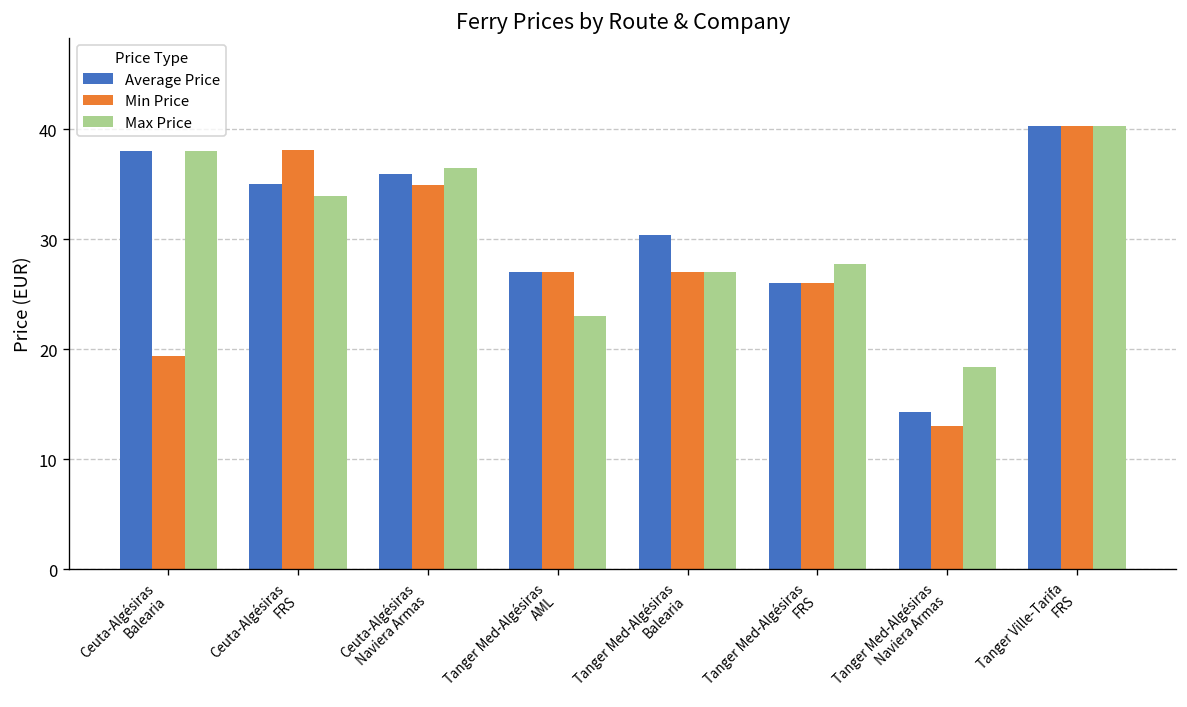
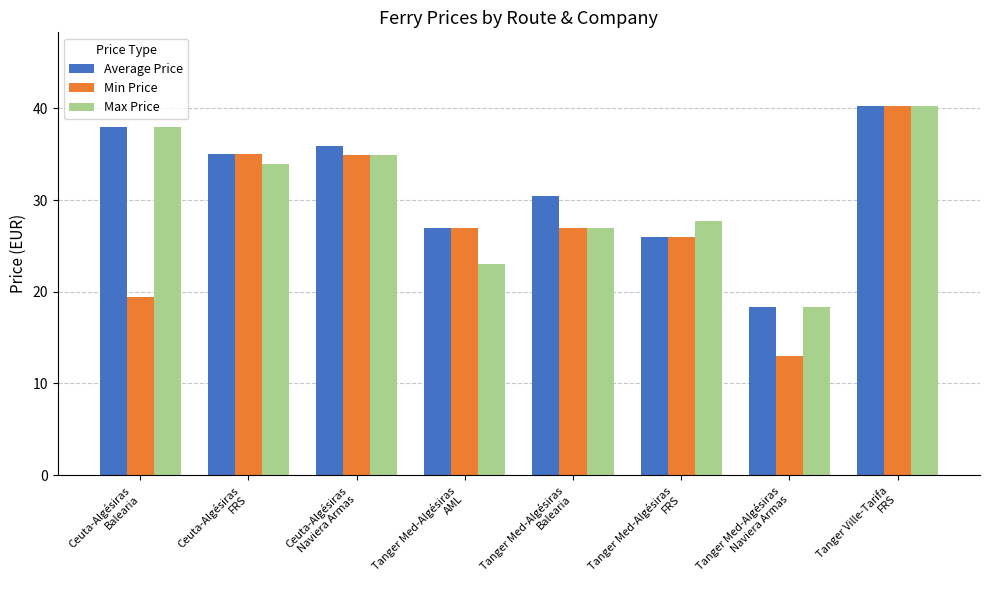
  {
    "Average Price": {
      "Ceuta-Algésiras Balearia": 38,
      "Ceuta-Algésiras FRS": 35,
      "Ceuta-Algésiras Naviera Armas": 36,
      "Tanger Med-Algésiras AML": 27,
      "Tanger Med-Algésiras Balearia": 30,
      "Tanger Med-Algésiras FRS": 26,
-     "Tanger Med-Algésiras Naviera Armas": 14,
+     "Tanger Med-Algésiras Naviera Armas": 18,
      "Tanger Ville-Tarifa FRS": 40
    },
    "Min Price": {
      "Ceuta-Algésiras Balearia": 19,
-     "Ceuta-Algésiras FRS": 38,
+     "Ceuta-Algésiras FRS": 35,
      "Ceuta-Algésiras Naviera Armas": 35,
      "Tanger Med-Algésiras AML": 27,
      "Tanger Med-Algésiras Balearia": 27,
      "Tanger Med-Algésiras FRS": 26,
      "Tanger Med-Algésiras Naviera Armas": 13,
      "Tanger Ville-Tarifa FRS": 40
    },
    "Max Price": {
      "Ceuta-Algésiras Balearia": 38,
      "Ceuta-Algésiras FRS": 34,
-     "Ceuta-Algésiras Naviera Armas": 37,
+     "Ceuta-Algésiras Naviera Armas": 35,
      "Tanger Med-Algésiras AML": 23,
      "Tanger Med-Algésiras Balearia": 27,
      "Tanger Med-Algésiras FRS": 28,
      "Tanger Med-Algésiras Naviera Armas": 18,
      "Tanger Ville-Tarifa FRS": 40
    }
  }
